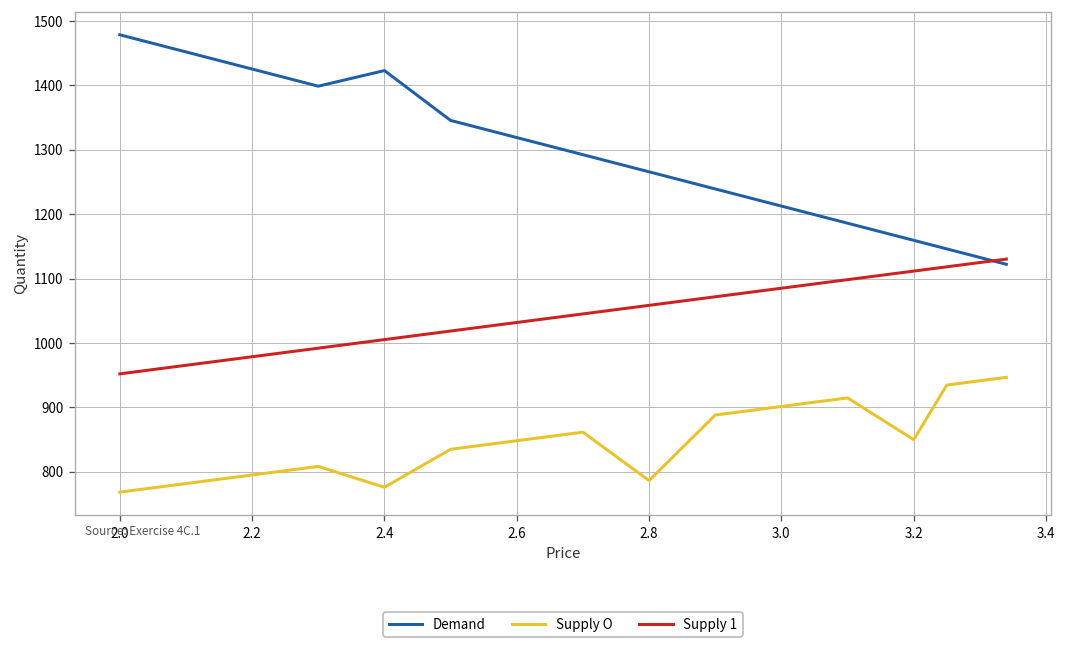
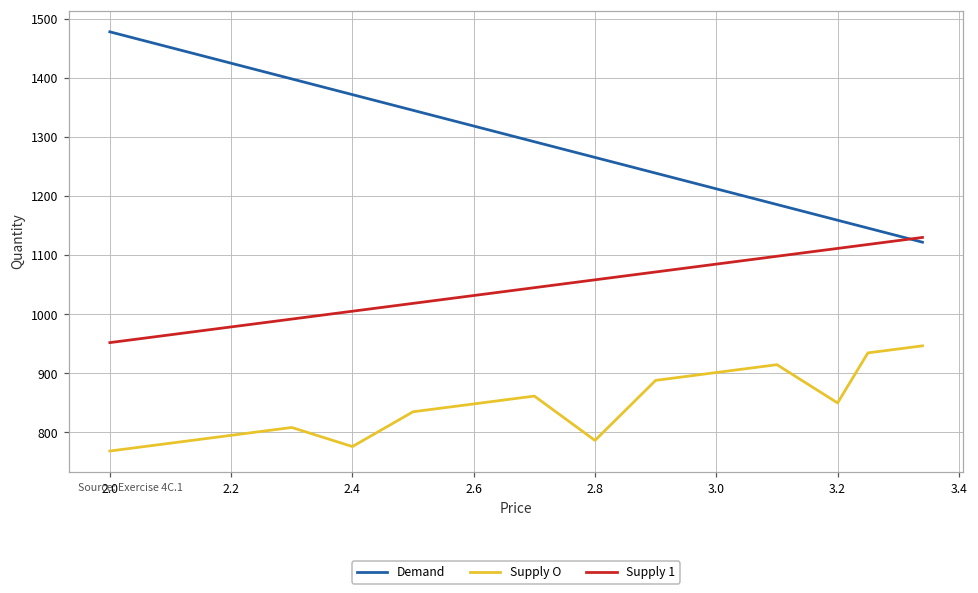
  {
    "Demand": {
      "2.0": 1480,
      "2.2": 1430,
-     "2.4": 1420,
+     "2.4": 1370,
      "2.6": 1320,
      "2.8": 1270,
      "3.0": 1210,
      "3.2": 1160
    },
    "Supply O": {
      "2.0": 770,
      "2.2": 800,
      "2.4": 780,
      "2.6": 850,
      "2.8": 790,
      "3.0": 900,
      "3.2": 850
    },
    "Supply 1": {
      "2.0": 950,
      "2.2": 980,
      "2.4": 1010,
      "2.6": 1030,
      "2.8": 1060,
      "3.0": 1090,
      "3.2": 1110
    }
  }
